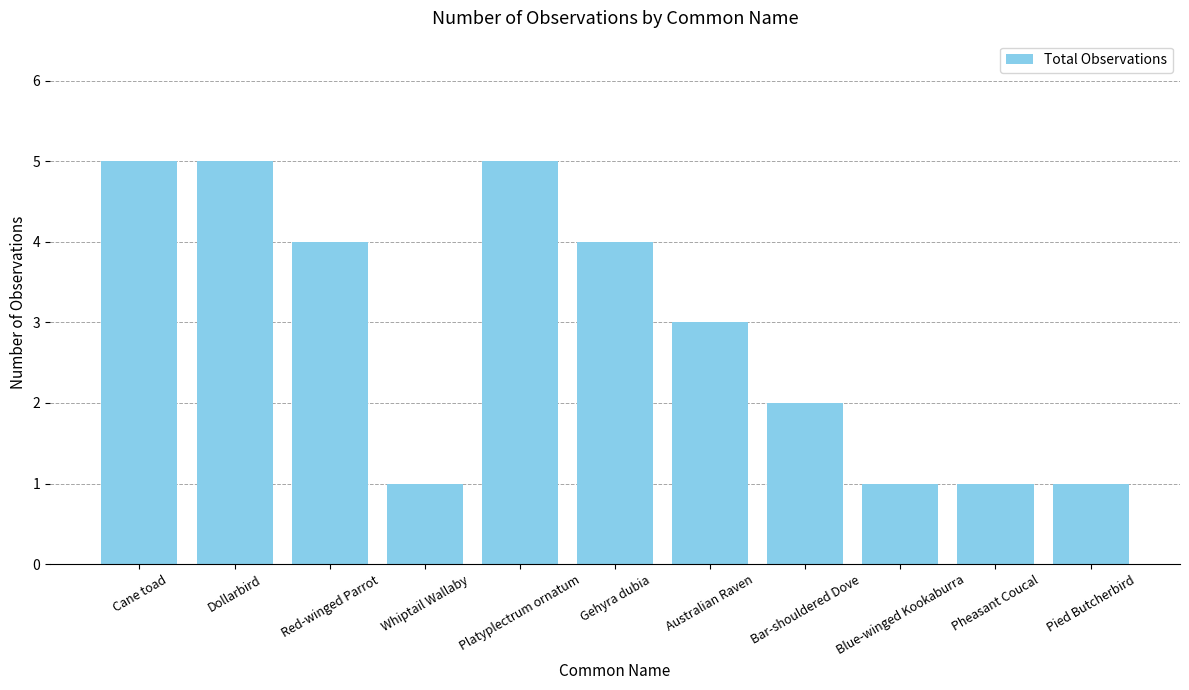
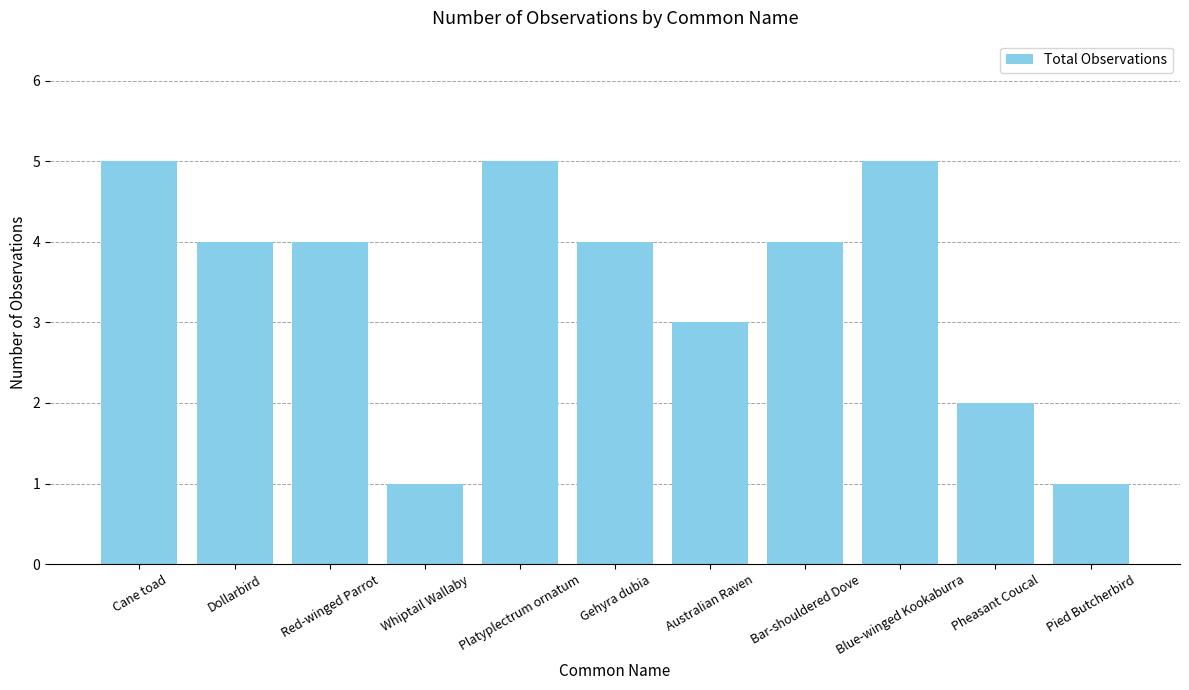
  {
    "Cane toad": 5,
-   "Dollarbird": 5,
+   "Dollarbird": 4,
    "Red-winged Parrot": 4,
    "Whiptail Wallaby": 1,
    "Platyplectrum ornatum": 5,
    "Gehyra dubia": 4,
    "Australian Raven": 3,
-   "Bar-shouldered Dove": 2,
-   "Blue-winged Kookaburra": 1,
-   "Pheasant Coucal": 1,
+   "Bar-shouldered Dove": 4,
+   "Blue-winged Kookaburra": 5,
+   "Pheasant Coucal": 2,
    "Pied Butcherbird": 1
  }
